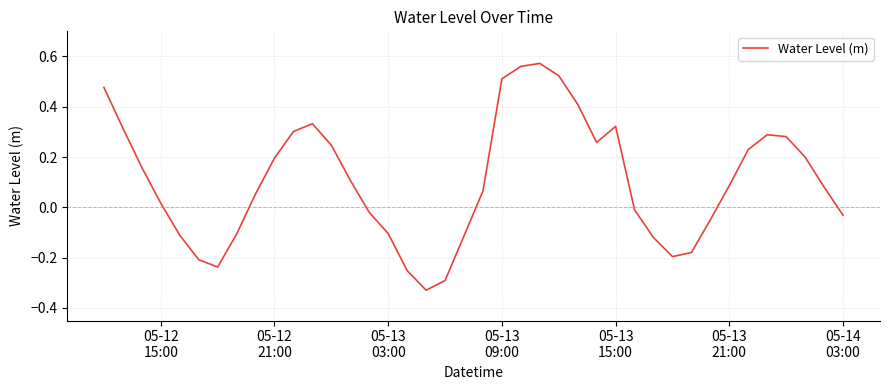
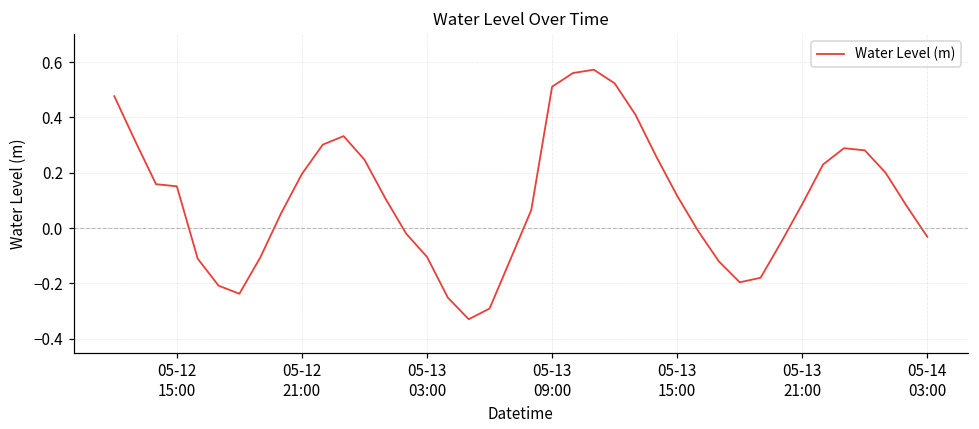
  {
-   "05-12 15:00": 0.02,
+   "05-12 15:00": 0.15,
    "05-12 21:00": 0.20,
    "05-13 03:00": -0.10,
    "05-13 09:00": 0.51,
-   "05-13 15:00": 0.32,
+   "05-13 15:00": 0.12,
    "05-13 21:00": 0.09,
    "05-14 03:00": -0.03
  }
